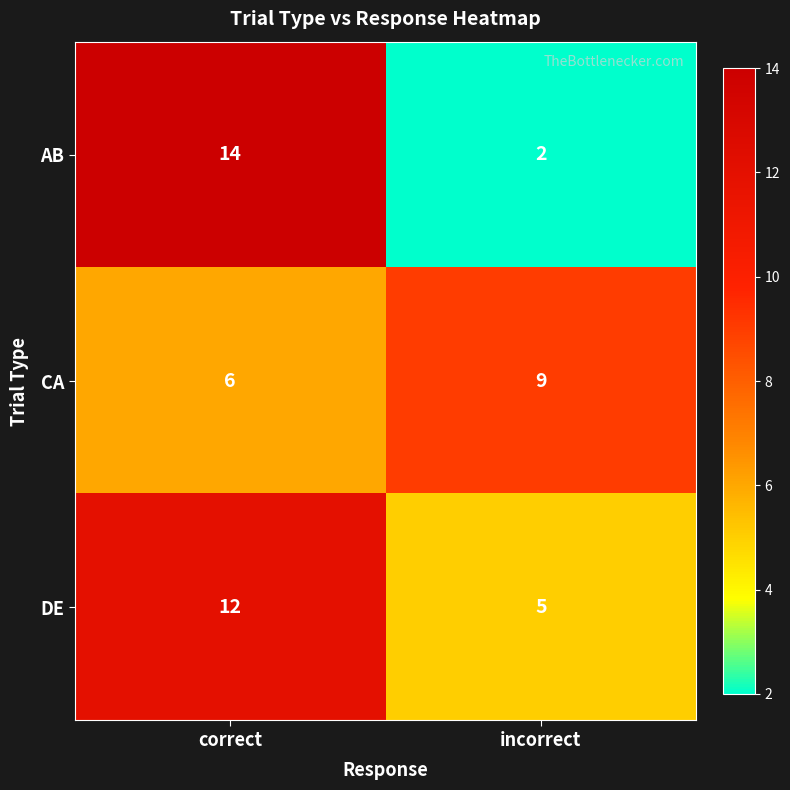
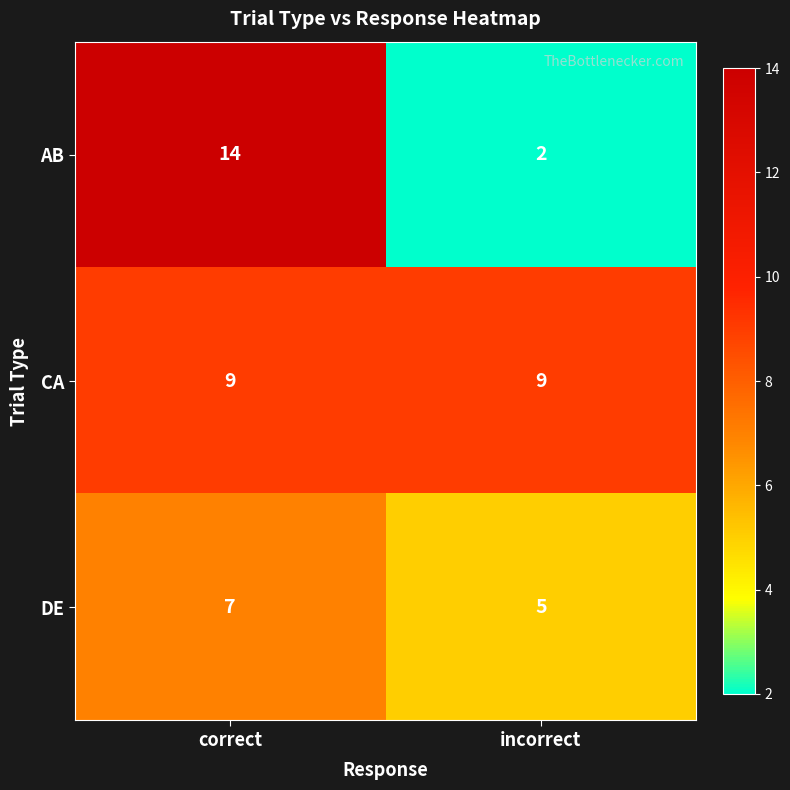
  {
    "AB": {
      "correct": 14
    },
    "CA": {
-     "correct": 6,
+     "correct": 9,
      "incorrect": 9
    },
    "DE": {
-     "correct": 12,
+     "correct": 7,
      "incorrect": 5
    }
  }
